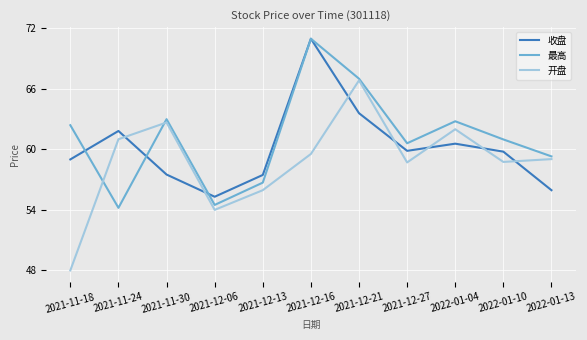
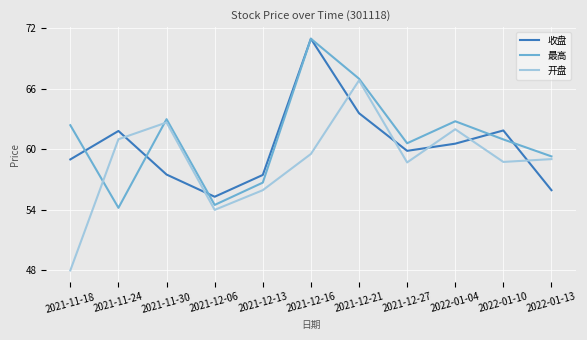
  {
    "收盘": {
      "2021-11-18": 59.0,
      "2021-11-24": 61.8,
      "2021-11-30": 57.5,
      "2021-12-06": 55.3,
      "2021-12-13": 57.5,
      "2021-12-21": 63.6,
      "2021-12-27": 59.9,
      "2022-01-04": 60.6,
-     "2022-01-10": 59.8,
+     "2022-01-10": 61.9,
      "2022-01-13": 56.0
    },
    "最高": {
      "2021-11-18": 62.4,
      "2021-11-24": 54.2,
      "2021-11-30": 63.0,
      "2021-12-06": 54.5,
      "2021-12-13": 56.7,
      "2021-12-27": 60.6,
      "2022-01-04": 62.8,
      "2022-01-10": 61.0,
      "2022-01-13": 59.3
    },
    "开盘": {
      "2021-11-18": 48.0,
      "2021-11-24": 61.0,
      "2021-11-30": 62.7,
      "2021-12-06": 54.0,
      "2021-12-13": 56.0,
      "2021-12-16": 59.5,
      "2021-12-27": 58.7,
      "2022-01-04": 62.0,
      "2022-01-10": 58.8,
      "2022-01-13": 59.0
    }
  }
